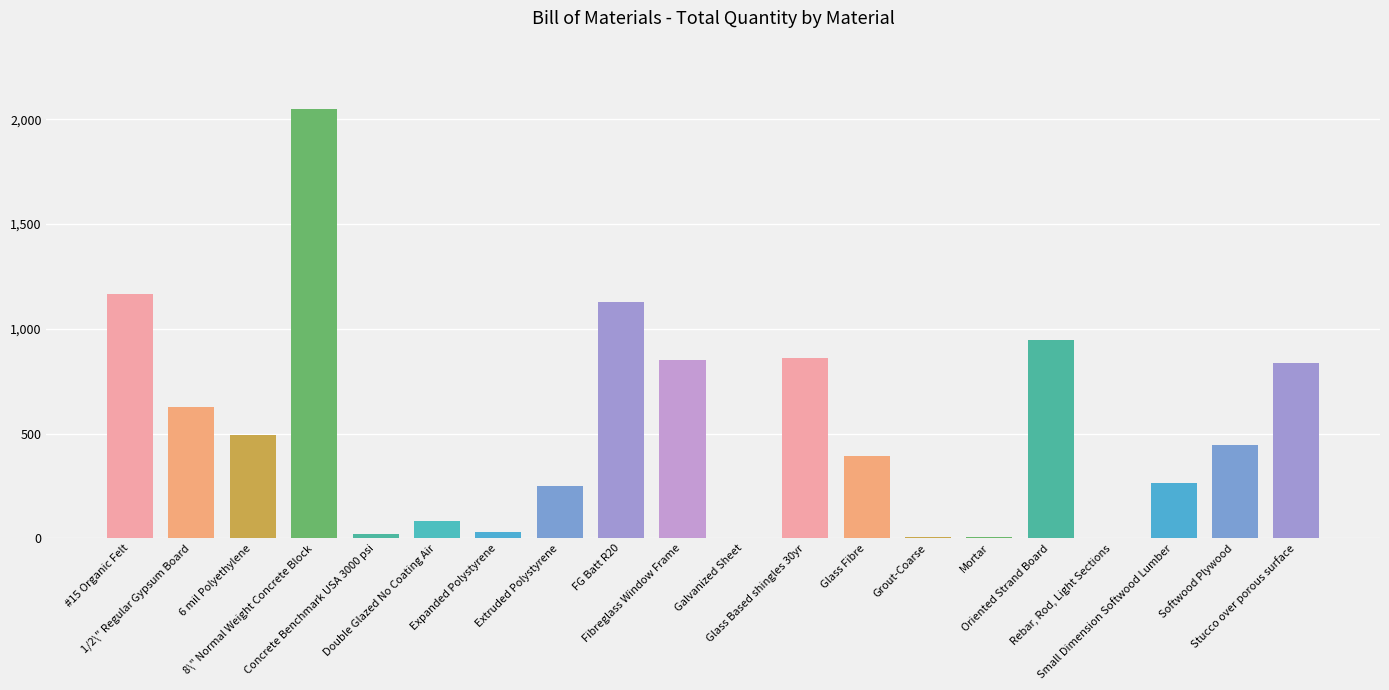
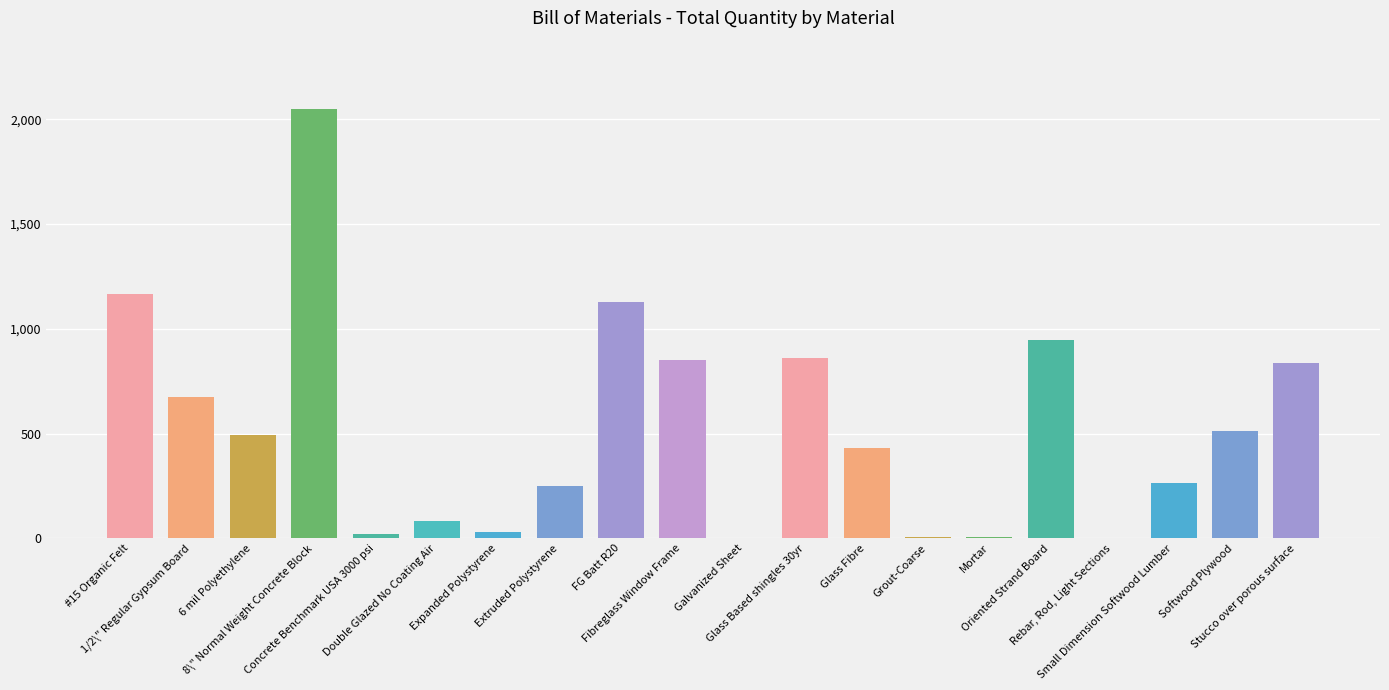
  {
    "#15 Organic Felt": "1,170",
-   "1/2\\\" Regular Gypsum Board": "630",
+   "1/2\\\" Regular Gypsum Board": "670",
    "6 mil Polyethylene": "490",
    "8\\\" Normal Weight Concrete Block": "2,050",
    "Concrete Benchmark USA 3000 psi": "20",
    "Double Glazed No Coating Air": "80",
    "Expanded Polystyrene": "30",
    "Extruded Polystyrene": "250",
    "FG Batt R20": "1,130",
    "Fibreglass Window Frame": "850",
    "Glass Based shingles 30yr": "860",
-   "Glass Fibre": "390",
+   "Glass Fibre": "430",
    "Oriented Strand Board": "950",
    "Small Dimension Softwood Lumber": "270",
-   "Softwood Plywood": "440",
+   "Softwood Plywood": "510",
    "Stucco over porous surface": "840"
  }
